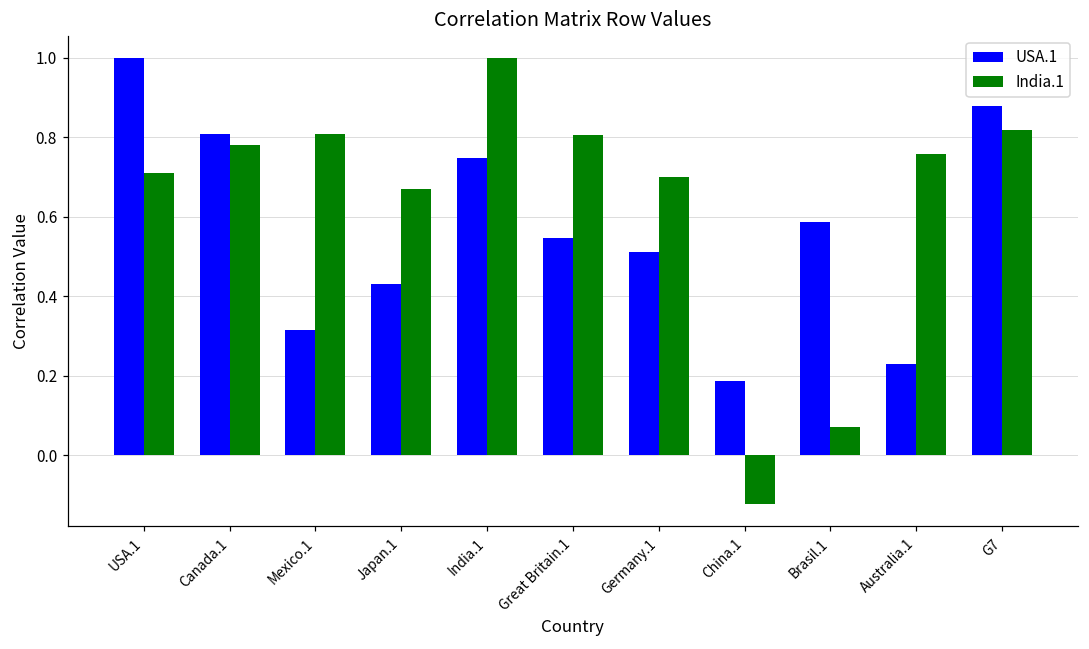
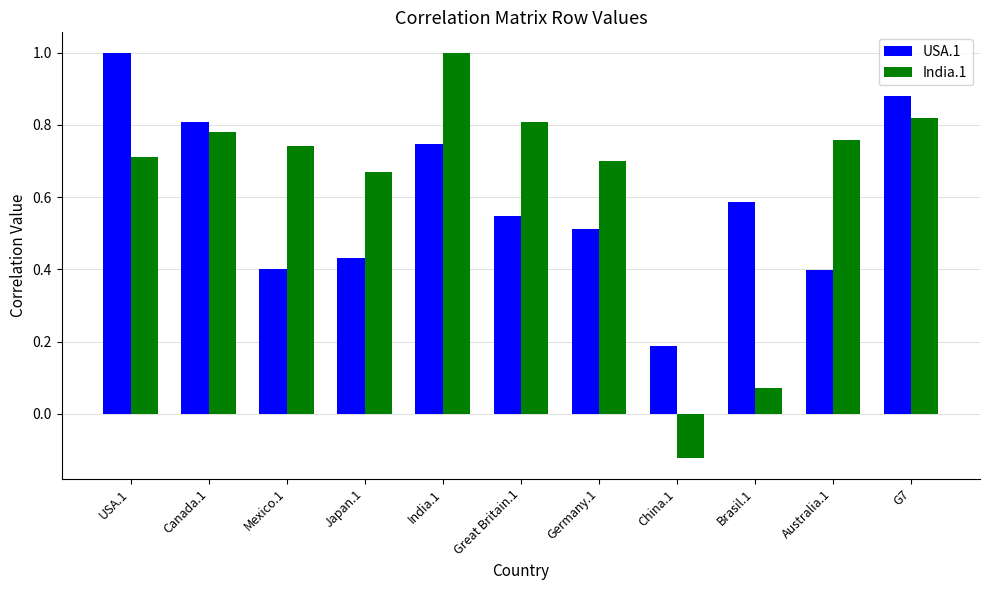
  {
    "USA.1": {
      "USA.1": 1.00,
      "Canada.1": 0.81,
-     "Mexico.1": 0.32,
+     "Mexico.1": 0.40,
      "Japan.1": 0.43,
      "India.1": 0.75,
      "Great Britain.1": 0.55,
      "Germany.1": 0.51,
      "China.1": 0.19,
      "Brasil.1": 0.59,
-     "Australia.1": 0.23,
+     "Australia.1": 0.40,
      "G7": 0.88
    },
    "India.1": {
      "USA.1": 0.71,
      "Canada.1": 0.78,
-     "Mexico.1": 0.81,
+     "Mexico.1": 0.74,
      "Japan.1": 0.67,
      "India.1": 1.00,
      "Great Britain.1": 0.81,
      "Germany.1": 0.70,
      "China.1": -0.12,
      "Brasil.1": 0.07,
      "Australia.1": 0.76,
      "G7": 0.82
    }
  }
